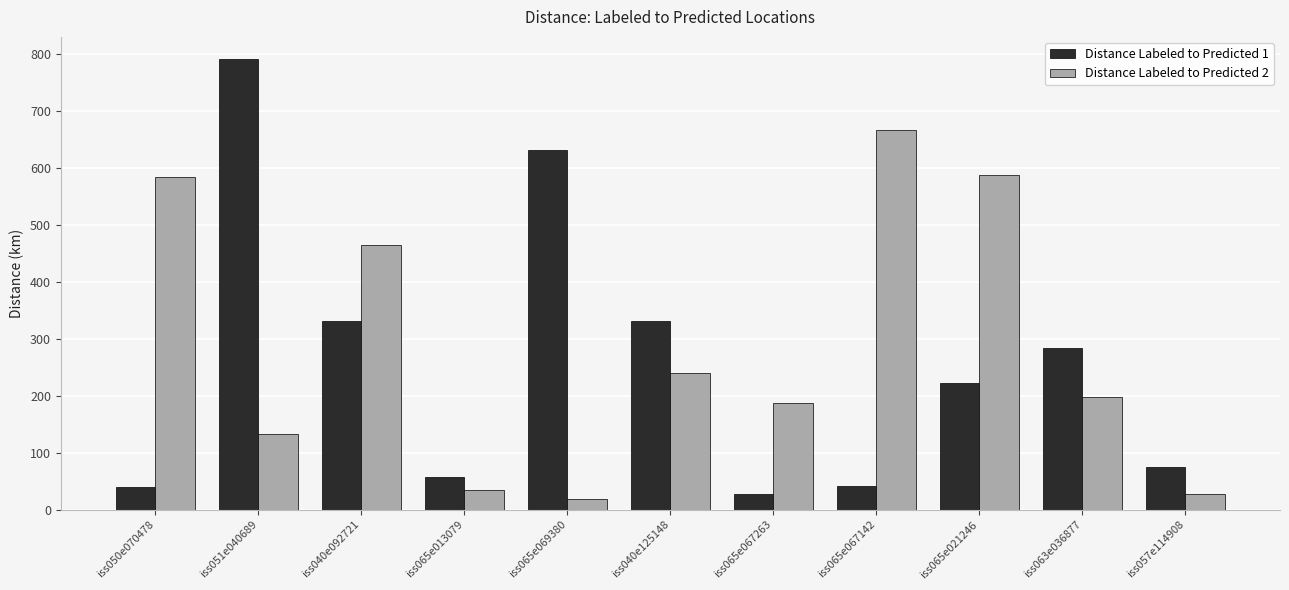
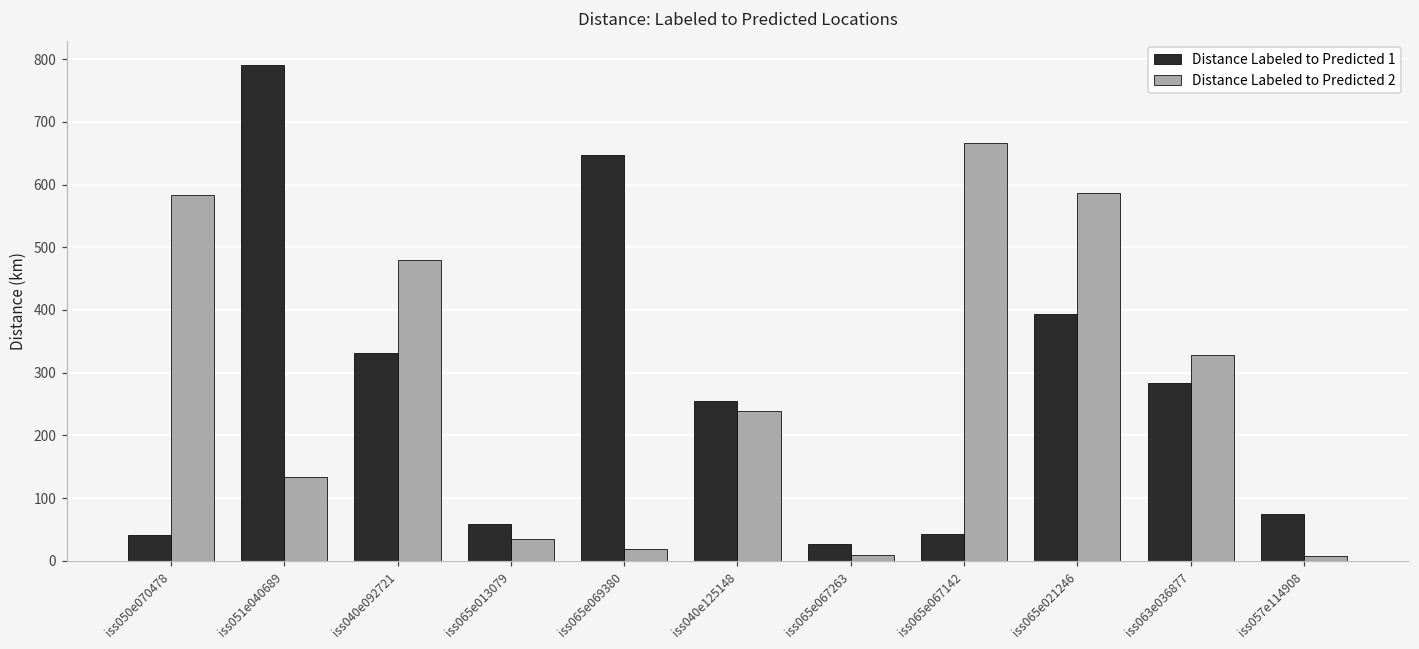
  {
    "Distance Labeled to Predicted 1": {
      "iss050e070478": 40,
      "iss051e040689": 790,
      "iss040e092721": 330,
      "iss065e013079": 60,
-     "iss065e069380": 630,
-     "iss040e125148": 330,
+     "iss065e069380": 650,
+     "iss040e125148": 250,
      "iss065e067263": 30,
      "iss065e067142": 40,
-     "iss065e021246": 220,
+     "iss065e021246": 390,
      "iss063e036877": 280,
      "iss057e114908": 80
    },
    "Distance Labeled to Predicted 2": {
      "iss050e070478": 580,
      "iss051e040689": 130,
-     "iss040e092721": 460,
+     "iss040e092721": 480,
      "iss065e013079": 30,
      "iss065e069380": 20,
      "iss040e125148": 240,
-     "iss065e067263": 190,
+     "iss065e067263": 10,
      "iss065e067142": 670,
      "iss065e021246": 590,
-     "iss063e036877": 200,
-     "iss057e114908": 30
+     "iss063e036877": 330,
+     "iss057e114908": 10
    }
  }
